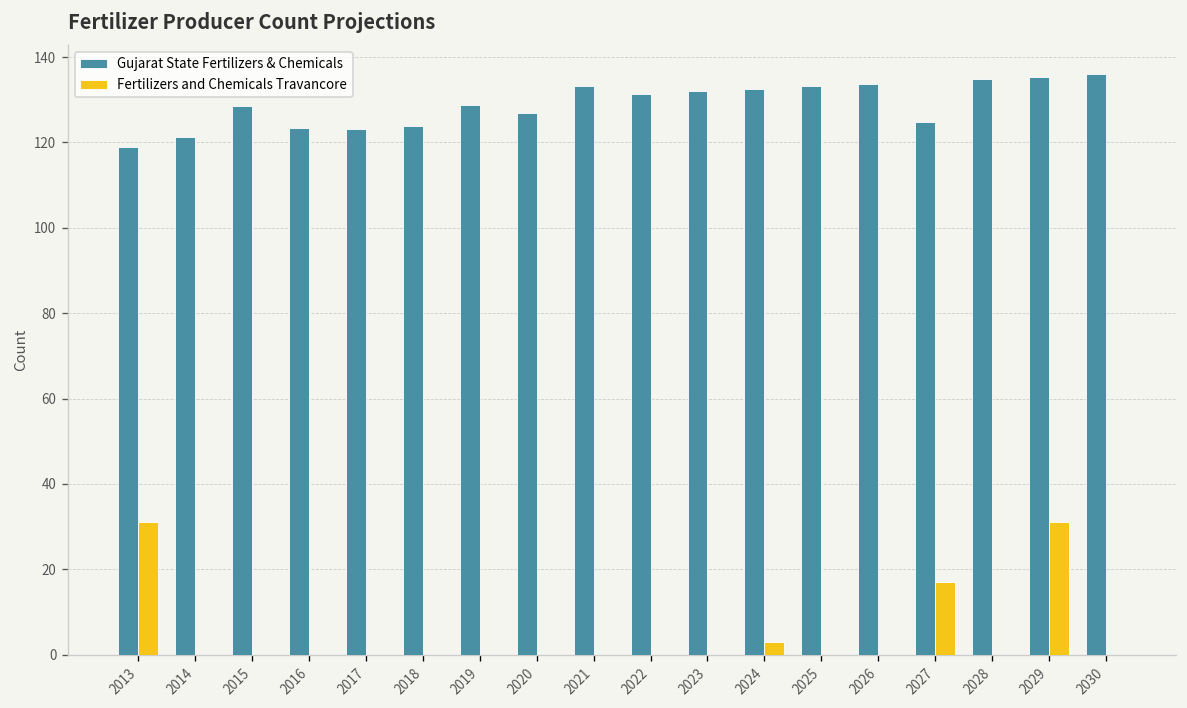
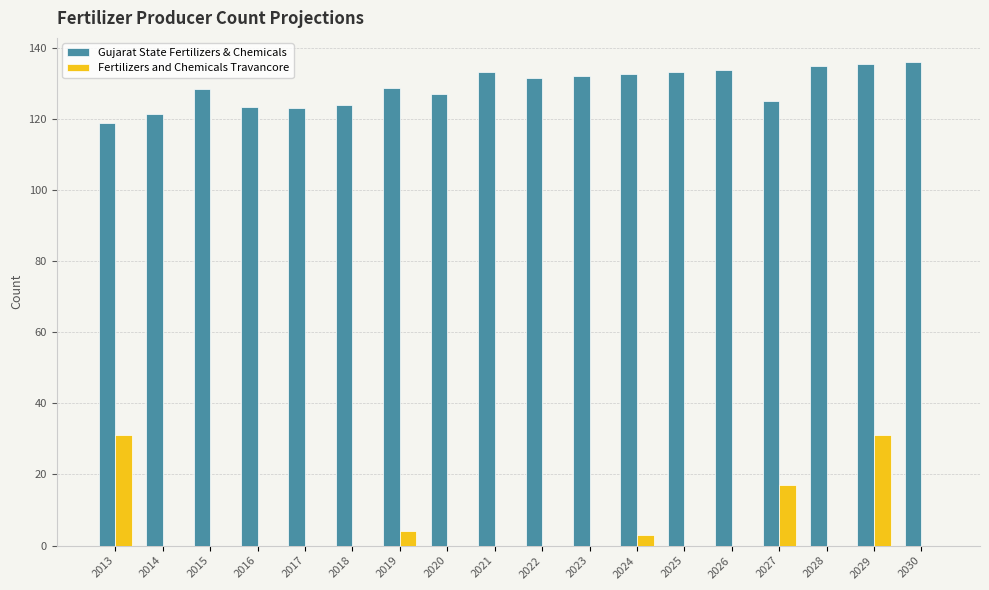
  {
    "Gujarat State Fertilizers & Chemicals": {
      "2013": 119,
      "2014": 121,
      "2015": 128,
      "2016": 123,
      "2017": 123,
      "2018": 124,
      "2019": 129,
      "2020": 127,
      "2021": 133,
      "2022": 131,
      "2023": 132,
      "2024": 133,
      "2025": 133,
      "2026": 134,
      "2027": 125,
      "2028": 135,
      "2029": 135,
      "2030": 136
    },
    "Fertilizers and Chemicals Travancore": {
      "2013": 31,
      "2014": 0,
      "2015": 0,
      "2016": 0,
      "2017": 0,
      "2018": 0,
-     "2019": 0,
+     "2019": 4,
      "2020": 0,
      "2021": 0,
      "2022": 0,
      "2023": 0,
      "2024": 3,
      "2025": 0,
      "2026": 0,
      "2027": 17,
      "2028": 0,
      "2029": 31,
      "2030": 0
    }
  }
